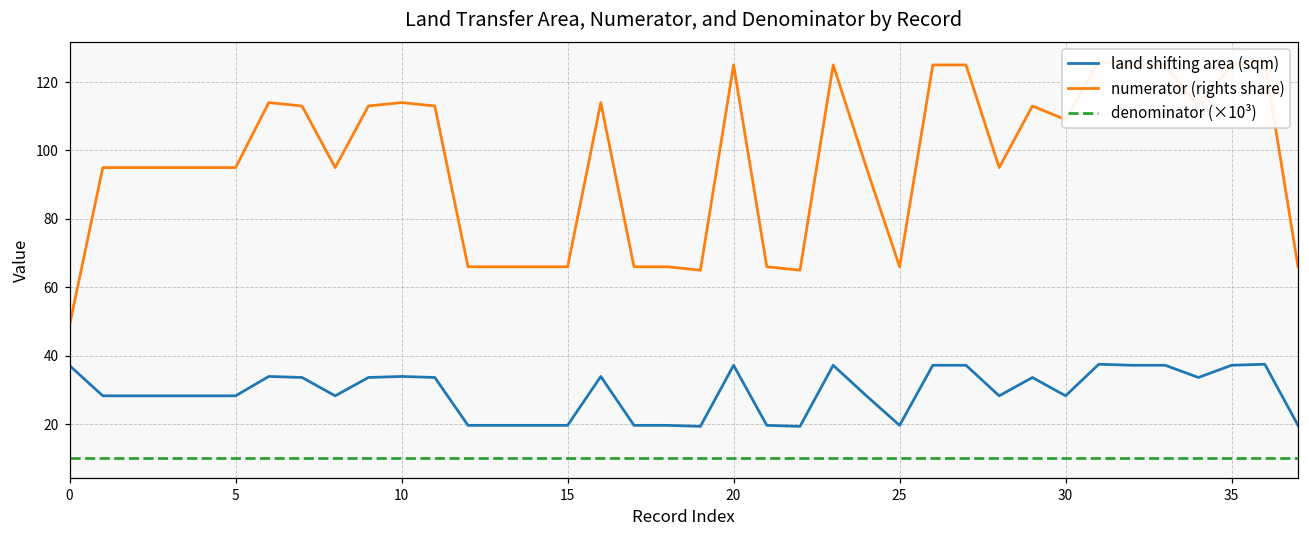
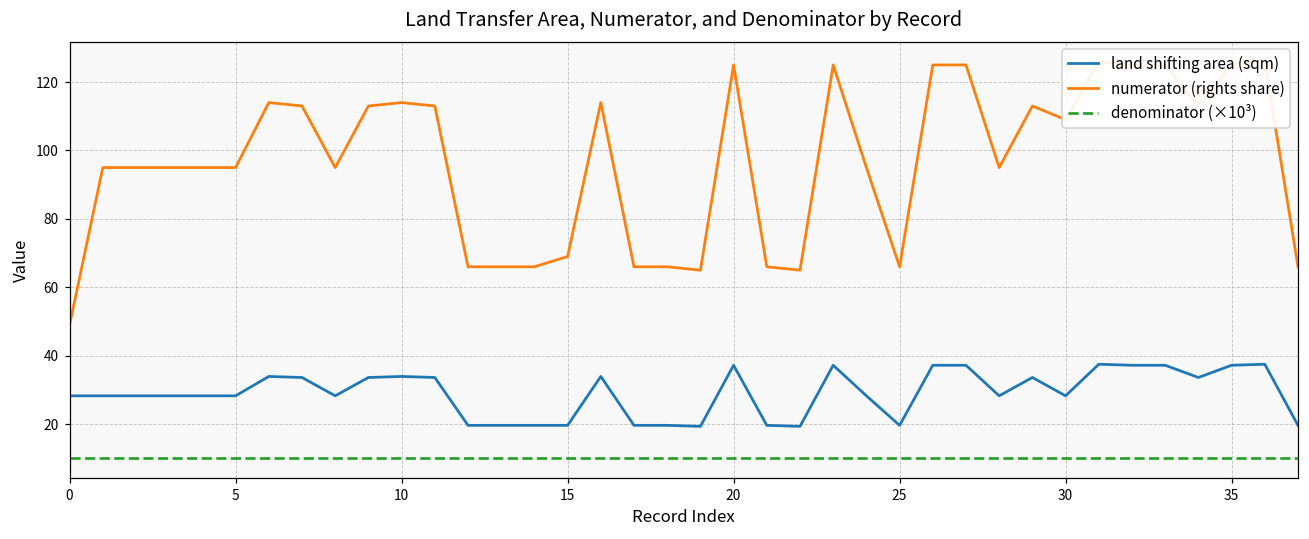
  {
    "land shifting area (sqm)": {
-     "0": 37,
+     "0": 28,
      "5": 28,
      "10": 34,
      "15": 20,
      "20": 37,
      "25": 20,
      "30": 28,
      "35": 37
    },
    "numerator (rights share)": {
      "0": 49,
      "5": 95,
      "10": 114,
-     "15": 66,
+     "15": 69,
      "20": 125,
      "25": 66
    },
    "denominator (×10³)": {
      "0": 10,
      "5": 10,
      "10": 10,
      "15": 10,
      "20": 10,
      "25": 10,
      "30": 10,
      "35": 10
    }
  }
